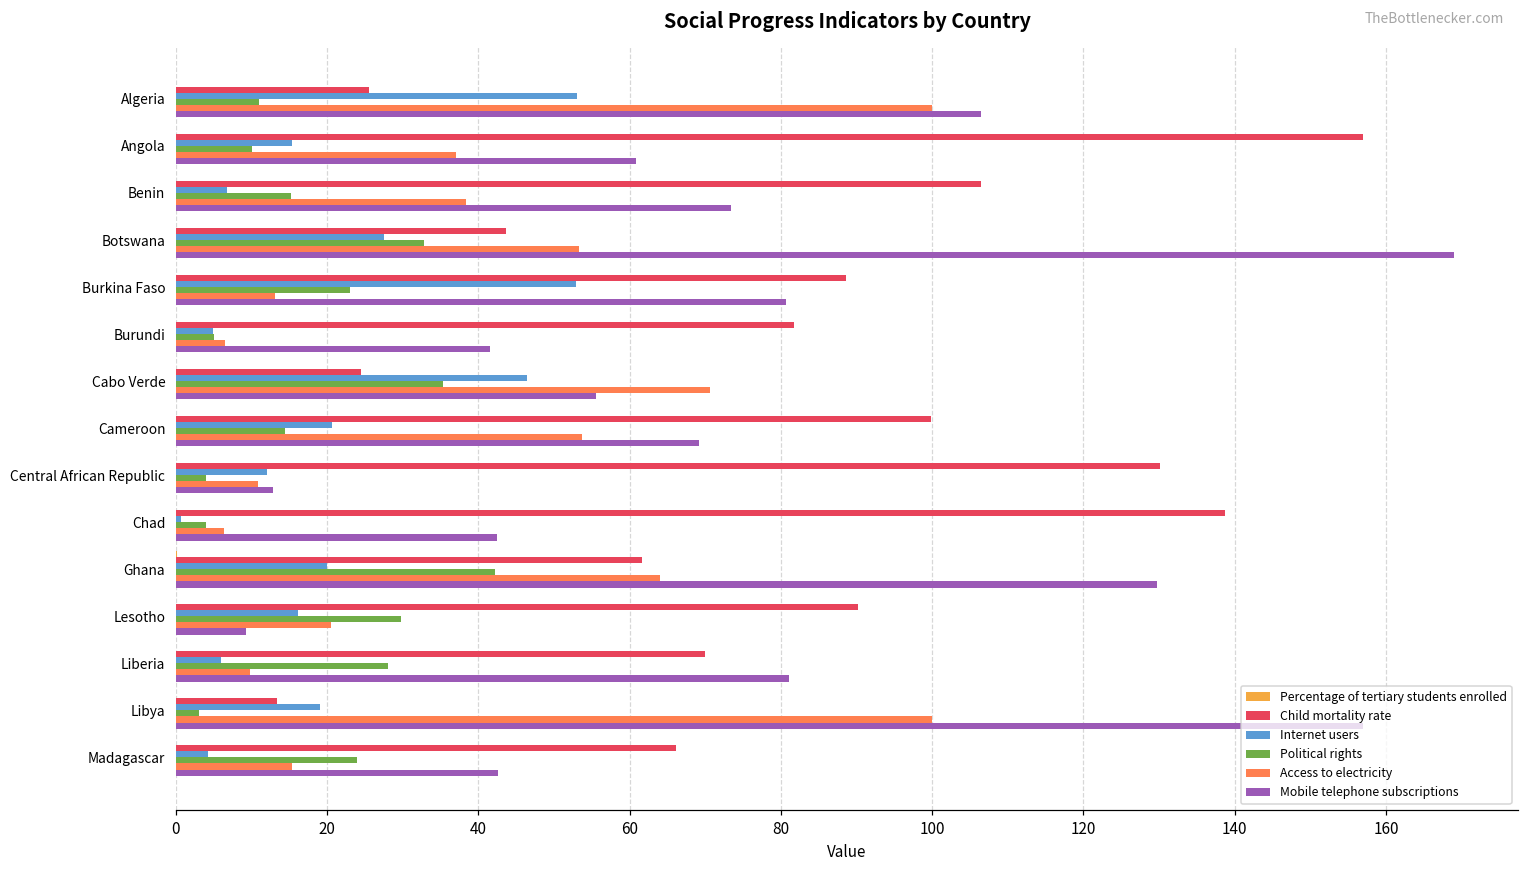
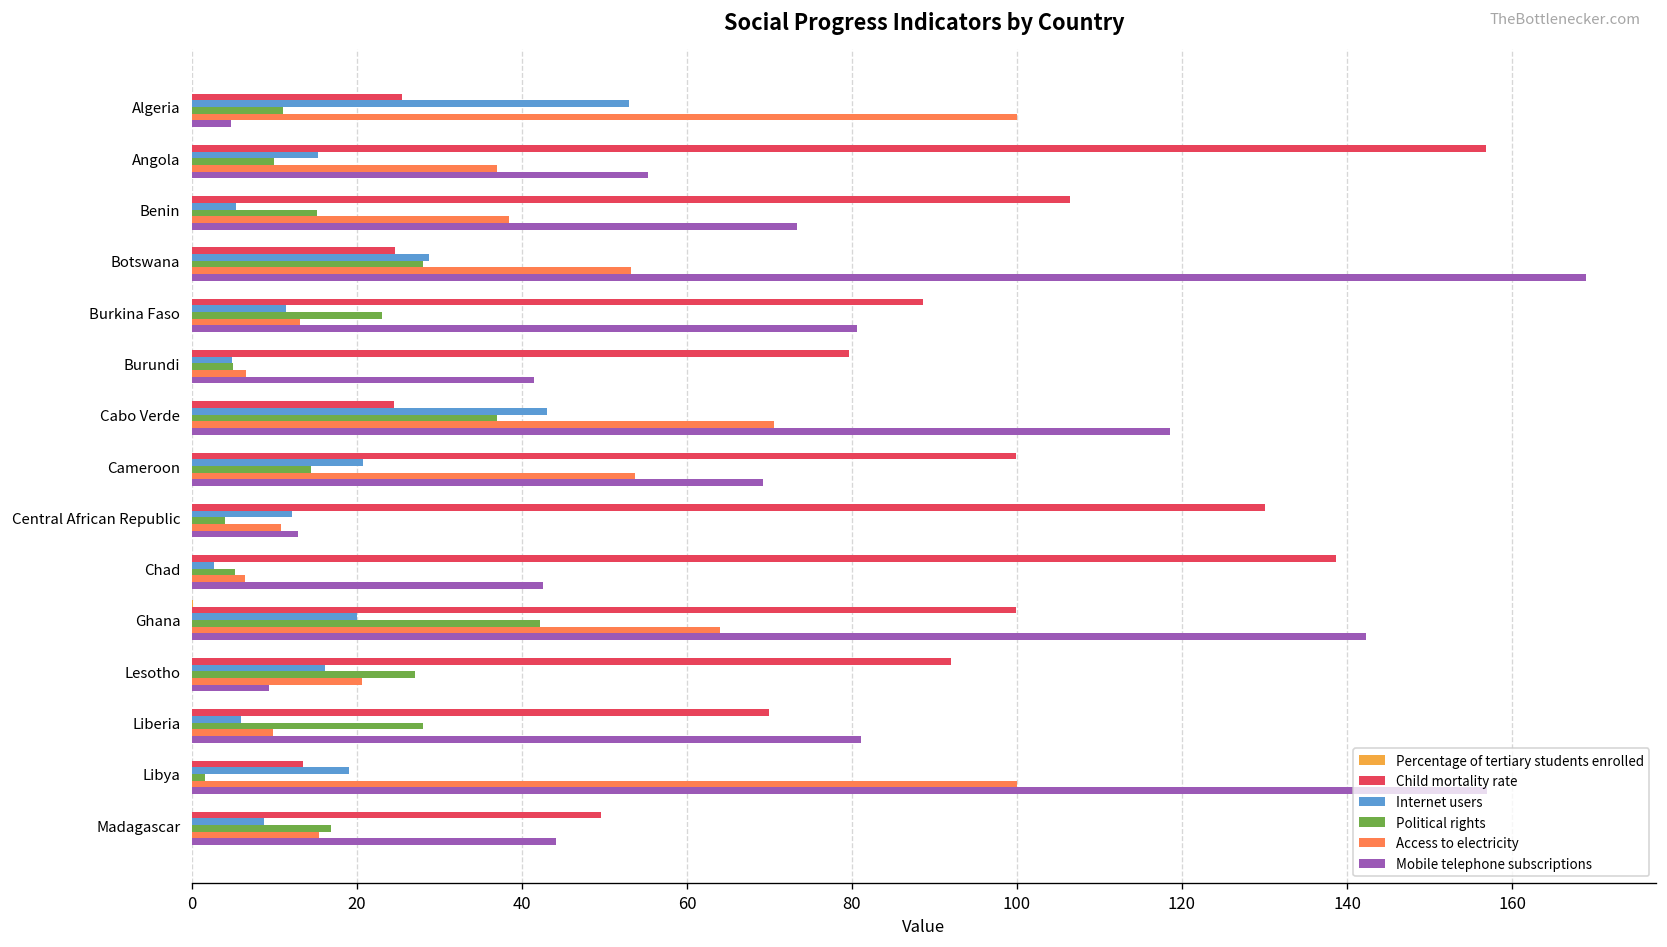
  {
    "Child mortality rate": {
      "Algeria": 26,
      "Angola": 157,
      "Benin": 106,
-     "Botswana": 44,
+     "Botswana": 25,
      "Burkina Faso": 89,
-     "Burundi": 82,
+     "Burundi": 80,
      "Cabo Verde": 25,
      "Cameroon": 100,
      "Central African Republic": 130,
      "Chad": 139,
-     "Ghana": 62,
-     "Lesotho": 90,
+     "Ghana": 100,
+     "Lesotho": 92,
      "Liberia": 70,
      "Libya": 13,
-     "Madagascar": 66
+     "Madagascar": 50
    },
    "Internet users": {
      "Algeria": 53,
      "Angola": 15,
-     "Benin": 7,
-     "Botswana": 28,
-     "Burkina Faso": 53,
+     "Benin": 5,
+     "Botswana": 29,
+     "Burkina Faso": 11,
      "Burundi": 5,
-     "Cabo Verde": 46,
+     "Cabo Verde": 43,
      "Cameroon": 21,
      "Central African Republic": 12,
-     "Chad": 1,
+     "Chad": 3,
      "Ghana": 20,
      "Lesotho": 16,
      "Liberia": 6,
      "Libya": 19,
-     "Madagascar": 4
+     "Madagascar": 9
    },
    "Political rights": {
      "Algeria": 11,
      "Angola": 10,
      "Benin": 15,
-     "Botswana": 33,
+     "Botswana": 28,
      "Burkina Faso": 23,
      "Burundi": 5,
-     "Cabo Verde": 35,
+     "Cabo Verde": 37,
      "Cameroon": 14,
      "Central African Republic": 4,
-     "Chad": 4,
+     "Chad": 5,
      "Ghana": 42,
-     "Lesotho": 30,
+     "Lesotho": 27,
      "Liberia": 28,
-     "Libya": 3,
-     "Madagascar": 24
+     "Libya": 2,
+     "Madagascar": 17
    },
    "Mobile telephone subscriptions": {
-     "Algeria": 106,
-     "Angola": 61,
+     "Algeria": 5,
+     "Angola": 55,
      "Benin": 73,
      "Botswana": 169,
      "Burkina Faso": 81,
      "Burundi": 41,
-     "Cabo Verde": 56,
+     "Cabo Verde": 119,
      "Cameroon": 69,
      "Central African Republic": 13,
      "Chad": 42,
-     "Ghana": 130,
+     "Ghana": 142,
      "Lesotho": 9,
      "Liberia": 81,
-     "Madagascar": 43
+     "Madagascar": 44
    }
  }
